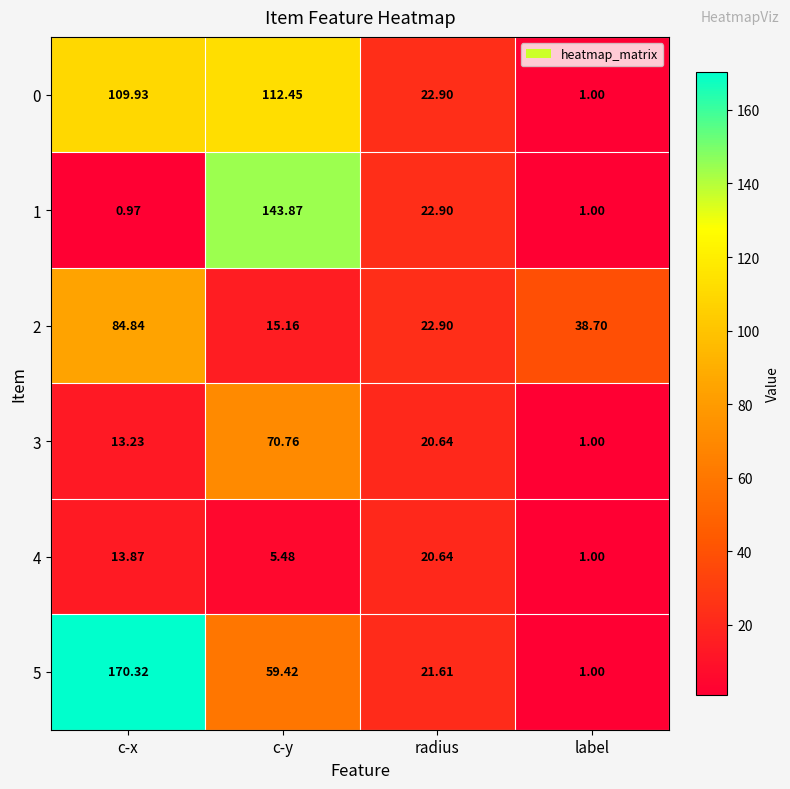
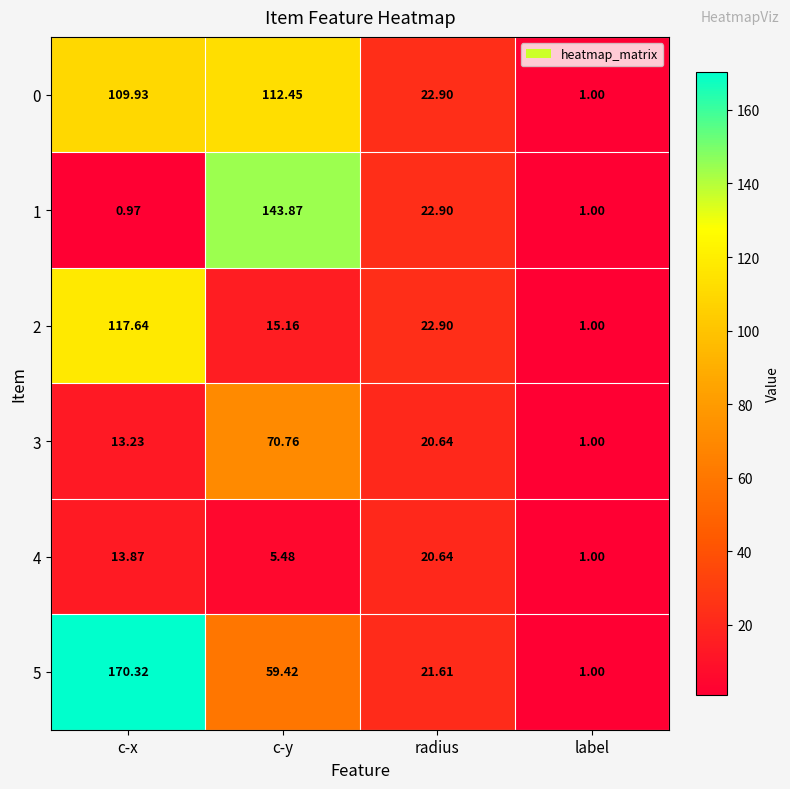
  {
    "0": {
      "c-x": 109.93,
      "c-y": 112.45,
      "radius": 22.90,
      "label": 1.00
    },
    "1": {
      "c-x": 0.97,
      "c-y": 143.87,
      "radius": 22.90,
      "label": 1.00
    },
    "2": {
-     "c-x": 84.84,
+     "c-x": 117.64,
      "c-y": 15.16,
      "radius": 22.90,
-     "label": 38.70
+     "label": 1.00
    },
    "3": {
      "c-x": 13.23,
      "c-y": 70.76,
      "radius": 20.64,
      "label": 1.00
    },
    "4": {
      "c-x": 13.87,
      "c-y": 5.48,
      "radius": 20.64,
      "label": 1.00
    },
    "5": {
      "c-x": 170.32,
      "c-y": 59.42,
      "radius": 21.61,
      "label": 1.00
    }
  }
